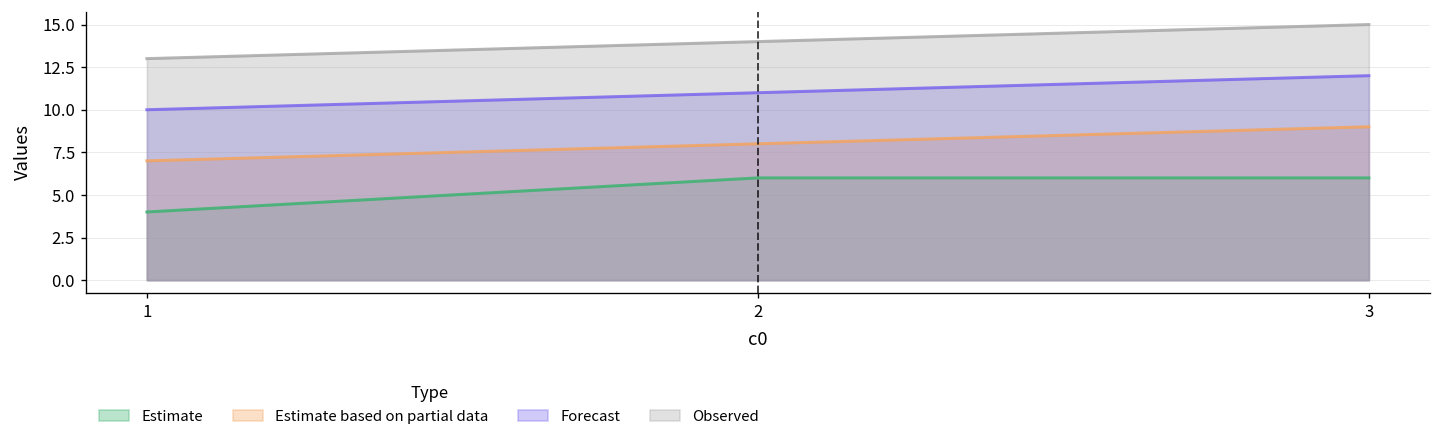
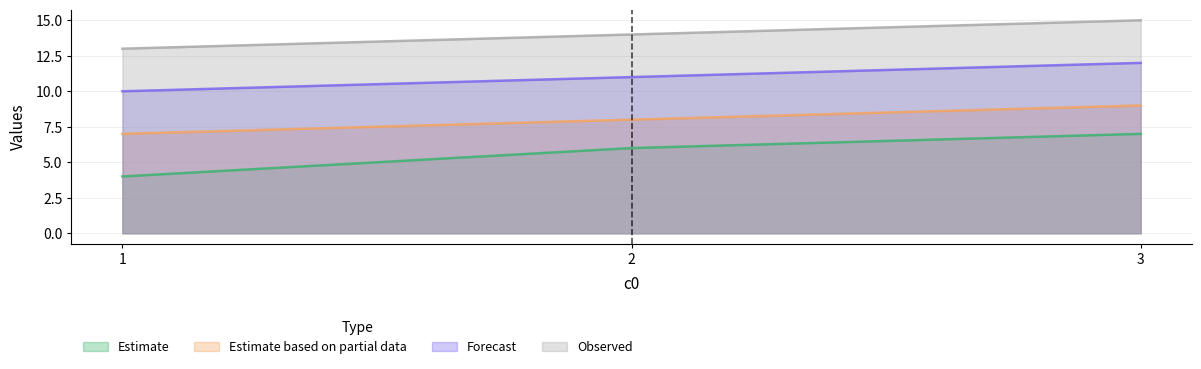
  {
    "Estimate": {
      "1": 4,
      "2": 6,
-     "3": 6
+     "3": 7
    }
  }
